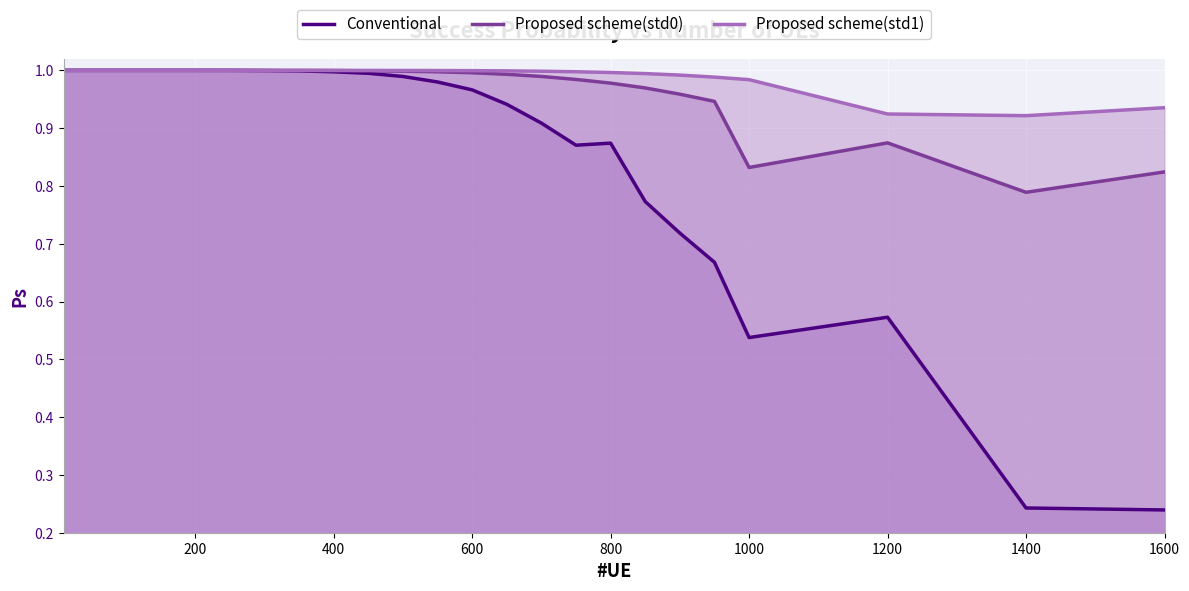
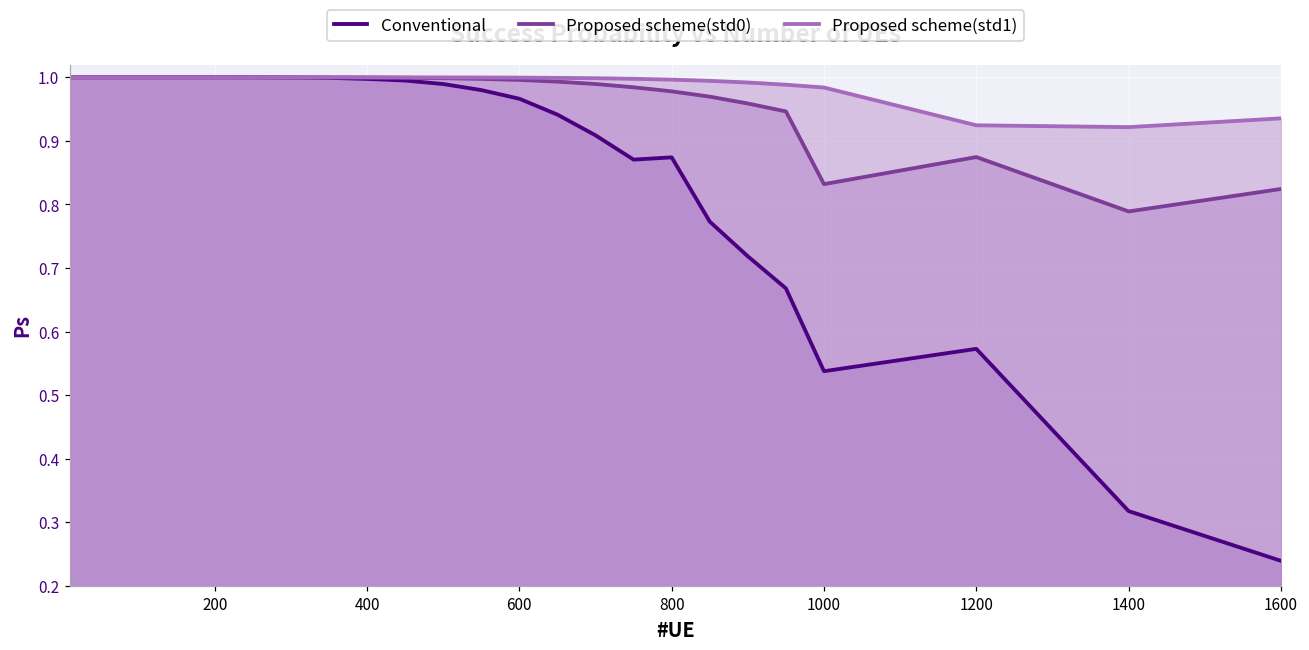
  {
    "Conventional": {
      "600": 0.97,
      "800": 0.87,
      "1000": 0.54,
      "1200": 0.57,
-     "1400": 0.24,
+     "1400": 0.32,
      "1600": 0.24
    },
    "Proposed scheme(std0)": {
      "800": 0.98,
      "1000": 0.83,
      "1200": 0.87,
      "1400": 0.79,
      "1600": 0.82
    },
    "Proposed scheme(std1)": {
      "800": 1.00,
      "1000": 0.98,
      "1200": 0.92,
      "1400": 0.92,
      "1600": 0.94
    }
  }
